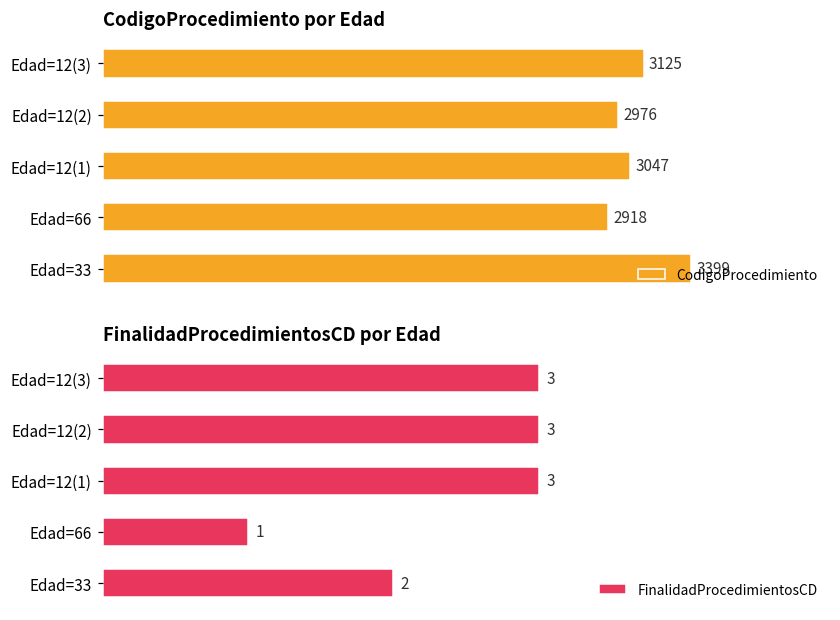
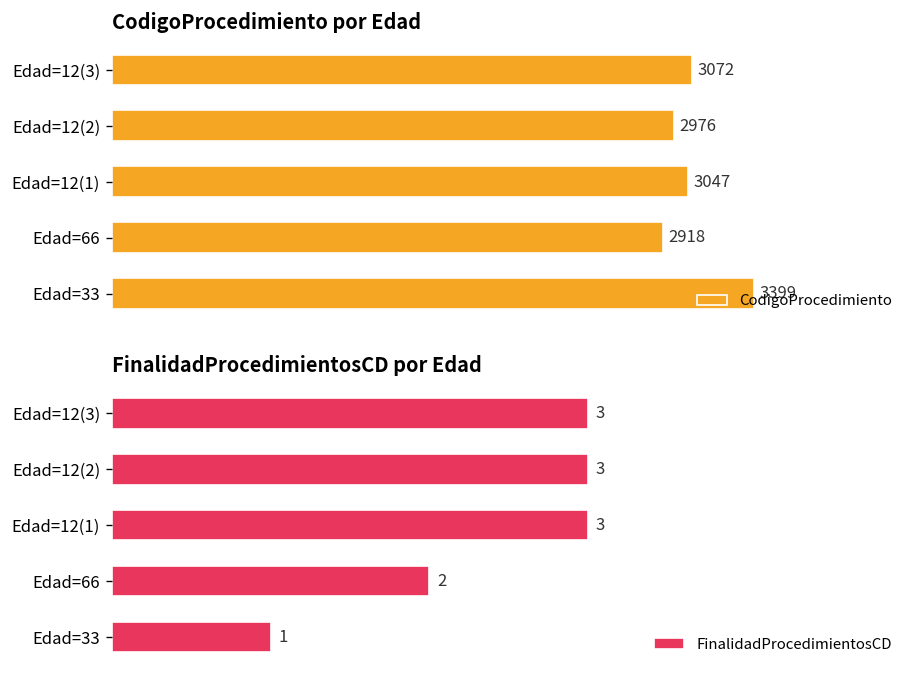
  {
    "CodigoProcedimiento por Edad": {
-     "Edad=12(3)": 3125,
+     "Edad=12(3)": 3072,
      "Edad=12(2)": 2976,
      "Edad=12(1)": 3047,
      "Edad=66": 2918,
      "Edad=33": 3399
    },
    "FinalidadProcedimientosCD por Edad": {
      "Edad=12(3)": 3,
      "Edad=12(2)": 3,
      "Edad=12(1)": 3,
-     "Edad=66": 1,
-     "Edad=33": 2
+     "Edad=66": 2,
+     "Edad=33": 1
    }
  }
